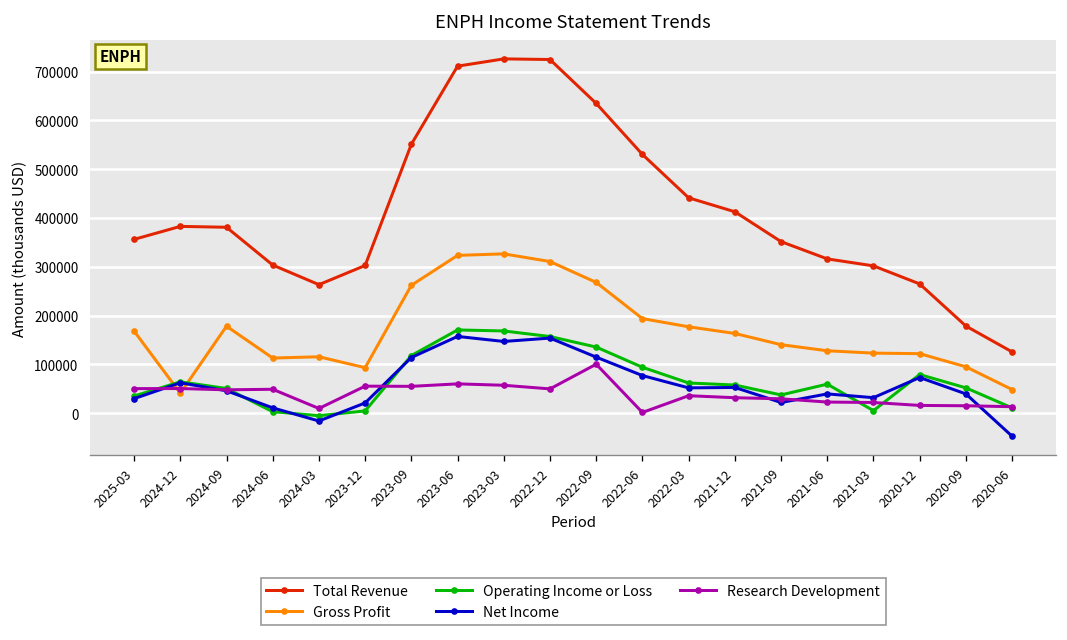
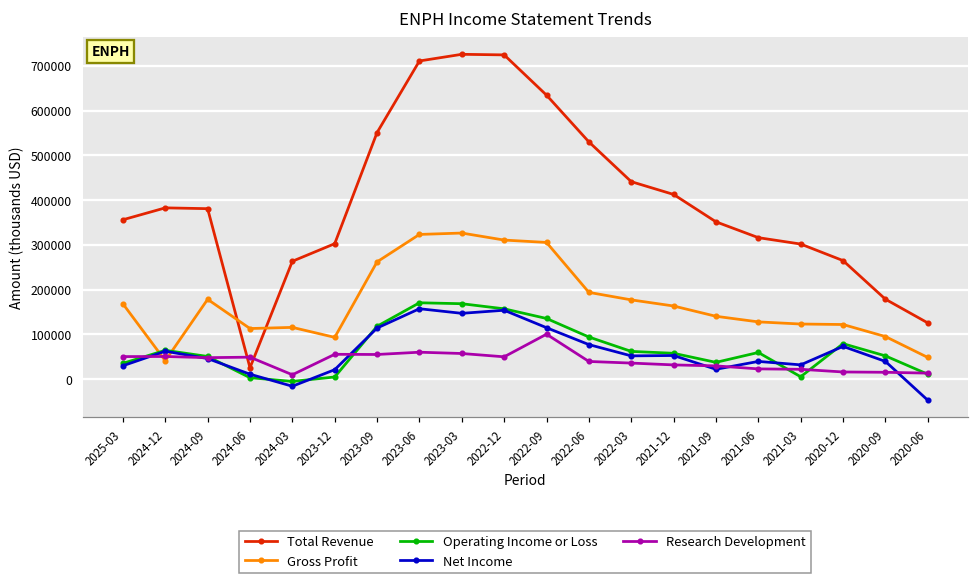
  {
    "Total Revenue": {
      "2025-03": 360000,
      "2024-12": 380000,
      "2024-09": 380000,
-     "2024-06": 300000,
+     "2024-06": 30000,
      "2024-03": 260000,
      "2023-12": 300000,
      "2023-09": 550000,
      "2023-06": 710000,
      "2023-03": 730000,
      "2022-12": 720000,
      "2022-09": 630000,
      "2022-06": 530000,
      "2022-03": 440000,
      "2021-12": 410000,
      "2021-09": 350000,
      "2021-06": 320000,
      "2021-03": 300000,
      "2020-12": 260000,
      "2020-09": 180000,
      "2020-06": 130000
    },
    "Gross Profit": {
      "2025-03": 170000,
      "2024-12": 40000,
      "2024-09": 180000,
      "2024-06": 110000,
      "2024-03": 120000,
      "2023-12": 90000,
      "2023-09": 260000,
      "2023-06": 320000,
      "2023-03": 330000,
      "2022-12": 310000,
-     "2022-09": 270000,
+     "2022-09": 310000,
      "2022-06": 190000,
      "2022-03": 180000,
      "2021-12": 160000,
      "2021-09": 140000,
      "2021-06": 130000,
      "2021-03": 120000,
      "2020-12": 120000,
      "2020-09": 100000,
      "2020-06": 50000
    },
    "Operating Income or Loss": {
      "2024-06": 0,
      "2024-03": -10000,
      "2023-12": 0,
      "2023-06": 170000,
      "2023-03": 170000,
      "2022-09": 140000,
      "2022-06": 90000,
      "2022-03": 60000,
      "2021-09": 40000,
      "2021-06": 60000,
      "2021-03": 10000,
      "2020-09": 50000
    },
    "Net Income": {
      "2024-06": 10000,
      "2024-03": -20000,
      "2023-12": 20000,
      "2023-06": 160000,
      "2023-03": 150000,
      "2022-09": 110000,
      "2022-06": 80000,
      "2022-03": 50000,
      "2021-09": 20000,
      "2021-06": 40000,
      "2021-03": 30000,
      "2020-09": 40000,
      "2020-06": -50000
    },
    "Research Development": {
      "2025-03": 50000,
      "2024-12": 50000,
      "2024-06": 50000,
      "2024-03": 10000,
      "2023-12": 60000,
      "2023-09": 50000,
      "2023-06": 60000,
      "2023-03": 60000,
      "2022-12": 50000,
      "2022-09": 100000,
-     "2022-06": 0,
+     "2022-06": 40000,
      "2022-03": 40000,
      "2021-12": 30000,
      "2021-09": 30000,
      "2021-06": 20000,
      "2021-03": 20000,
      "2020-12": 20000,
      "2020-09": 20000
    }
  }
